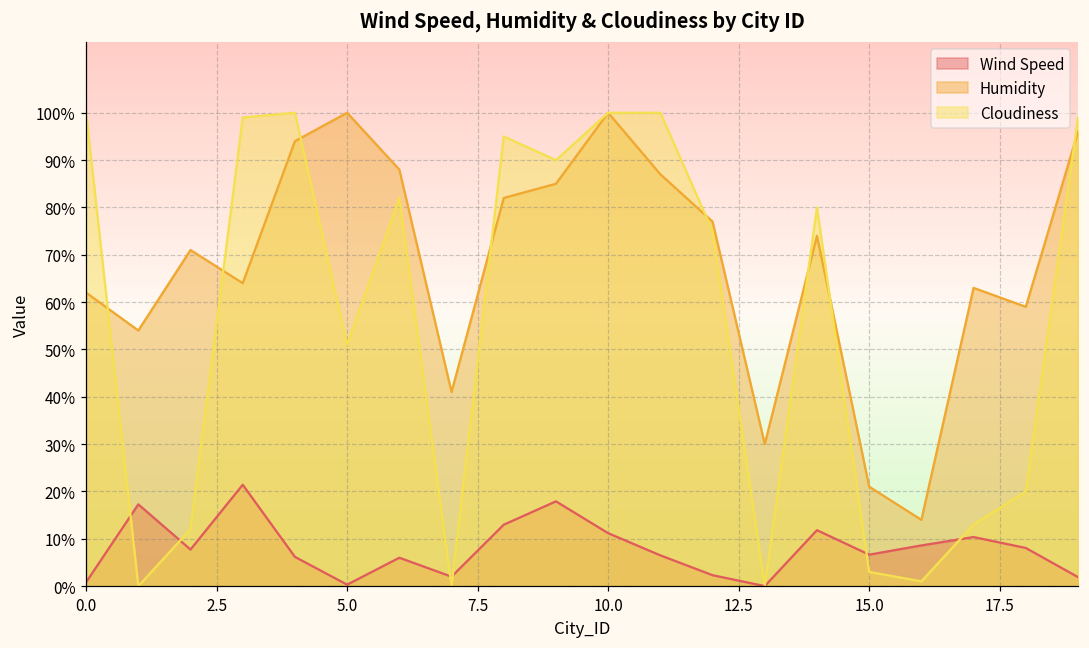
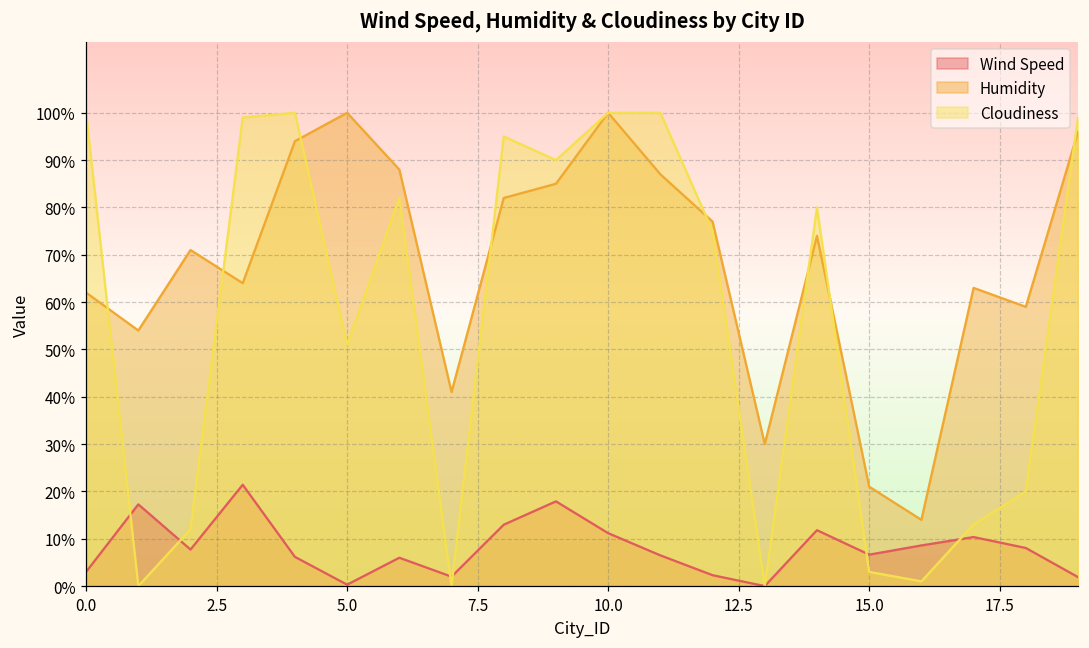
  {
    "Wind Speed": {
-     "0.0": "1%",
+     "0.0": "3%",
      "5.0": "0%",
      "10.0": "11%",
      "15.0": "7%"
    }
  }
